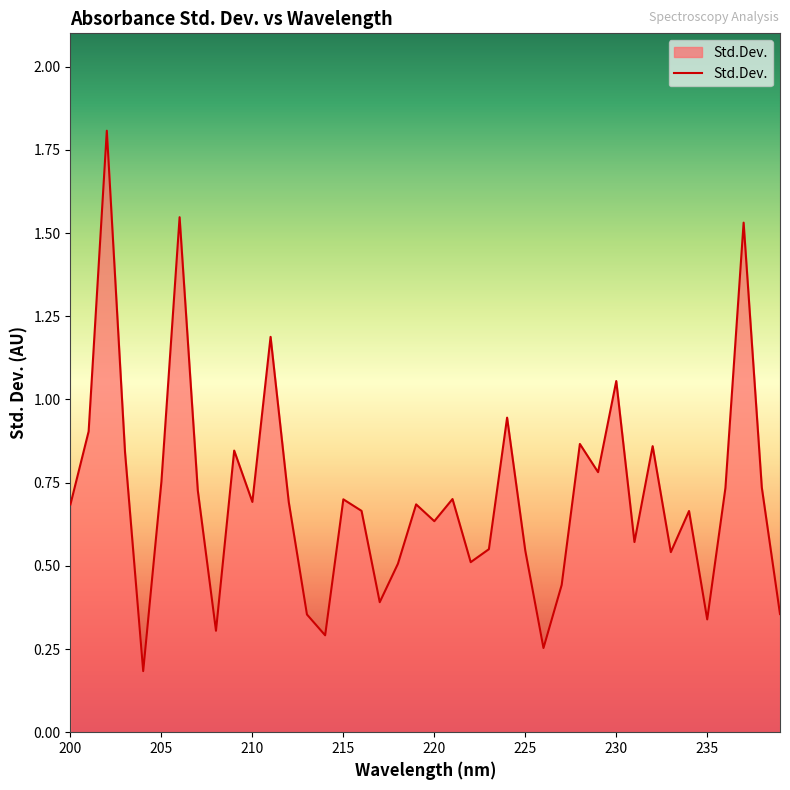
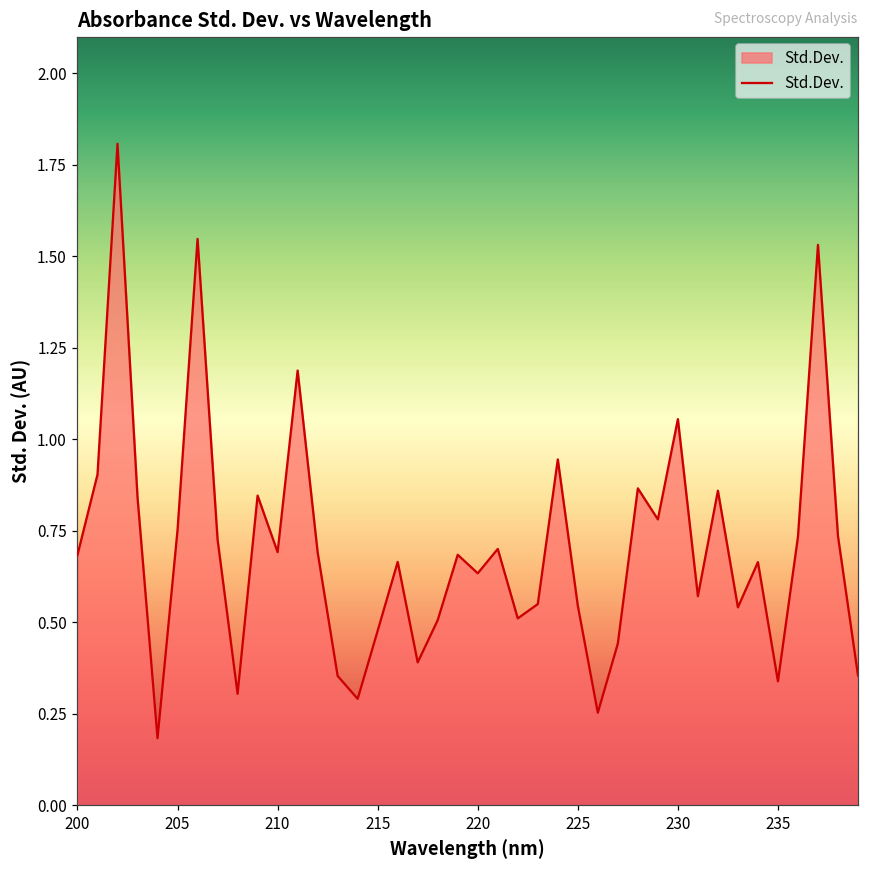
  {
    "200": 0.68,
    "205": 0.75,
    "210": 0.69,
-   "215": 0.70,
+   "215": 0.48,
    "220": 0.63,
    "225": 0.55,
    "230": 1.06,
    "235": 0.34
  }
